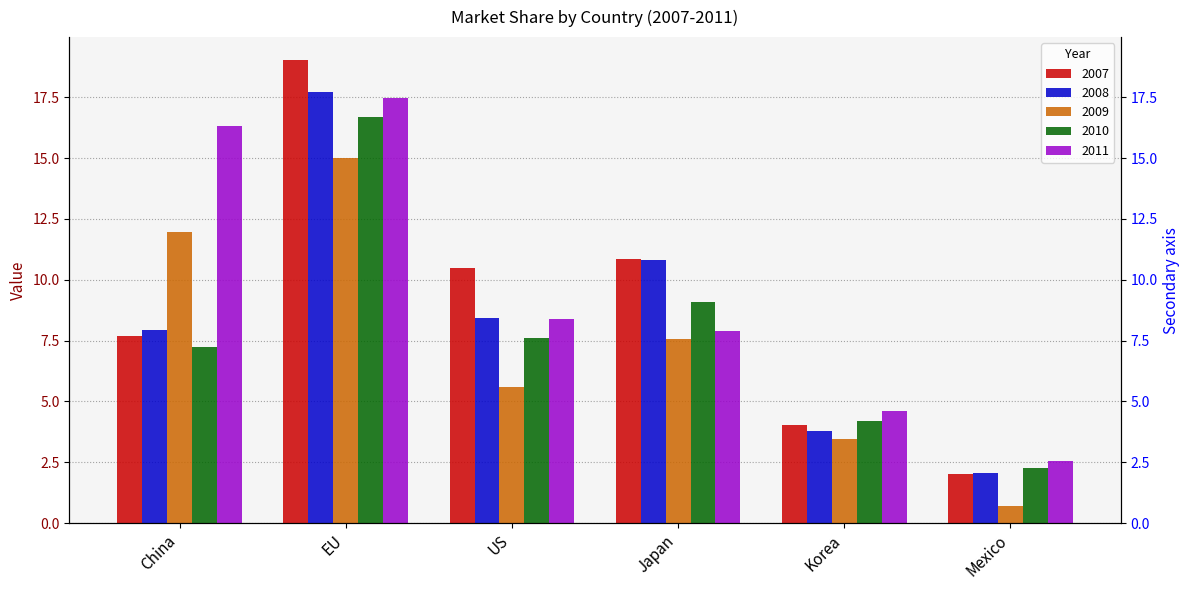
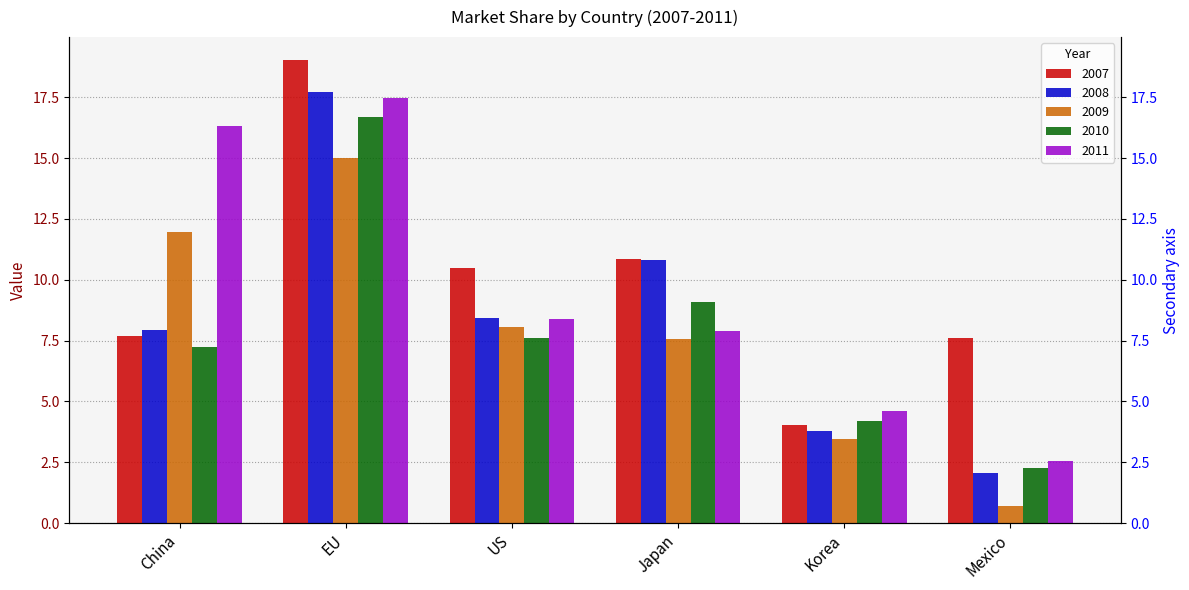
  {
    "2007": {
      "China": 7.7,
      "EU": 19.0,
      "US": 10.5,
      "Japan": 10.9,
      "Korea": 4.0,
-     "Mexico": 2.0
+     "Mexico": 7.6
    },
    "2008": {
      "China": 8.0,
      "EU": 17.7,
      "US": 8.5,
      "Japan": 10.8,
      "Korea": 3.8,
      "Mexico": 2.1
    },
    "2009": {
      "China": 12.0,
      "EU": 15.0,
-     "US": 5.6,
+     "US": 8.1,
      "Japan": 7.6,
      "Korea": 3.5,
      "Mexico": 0.7
    },
    "2010": {
      "China": 7.3,
      "EU": 16.7,
      "US": 7.6,
      "Japan": 9.1,
      "Korea": 4.2,
      "Mexico": 2.3
    },
    "2011": {
      "China": 16.3,
      "EU": 17.5,
      "US": 8.4,
      "Japan": 7.9,
      "Korea": 4.6,
      "Mexico": 2.5
    }
  }
